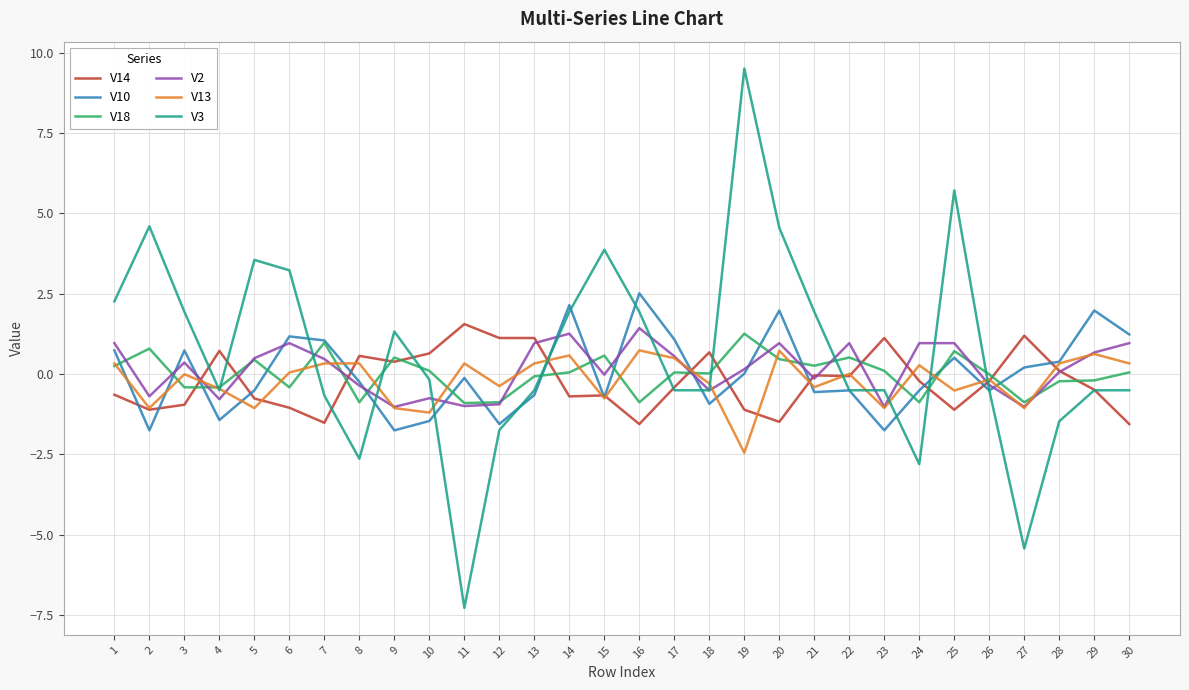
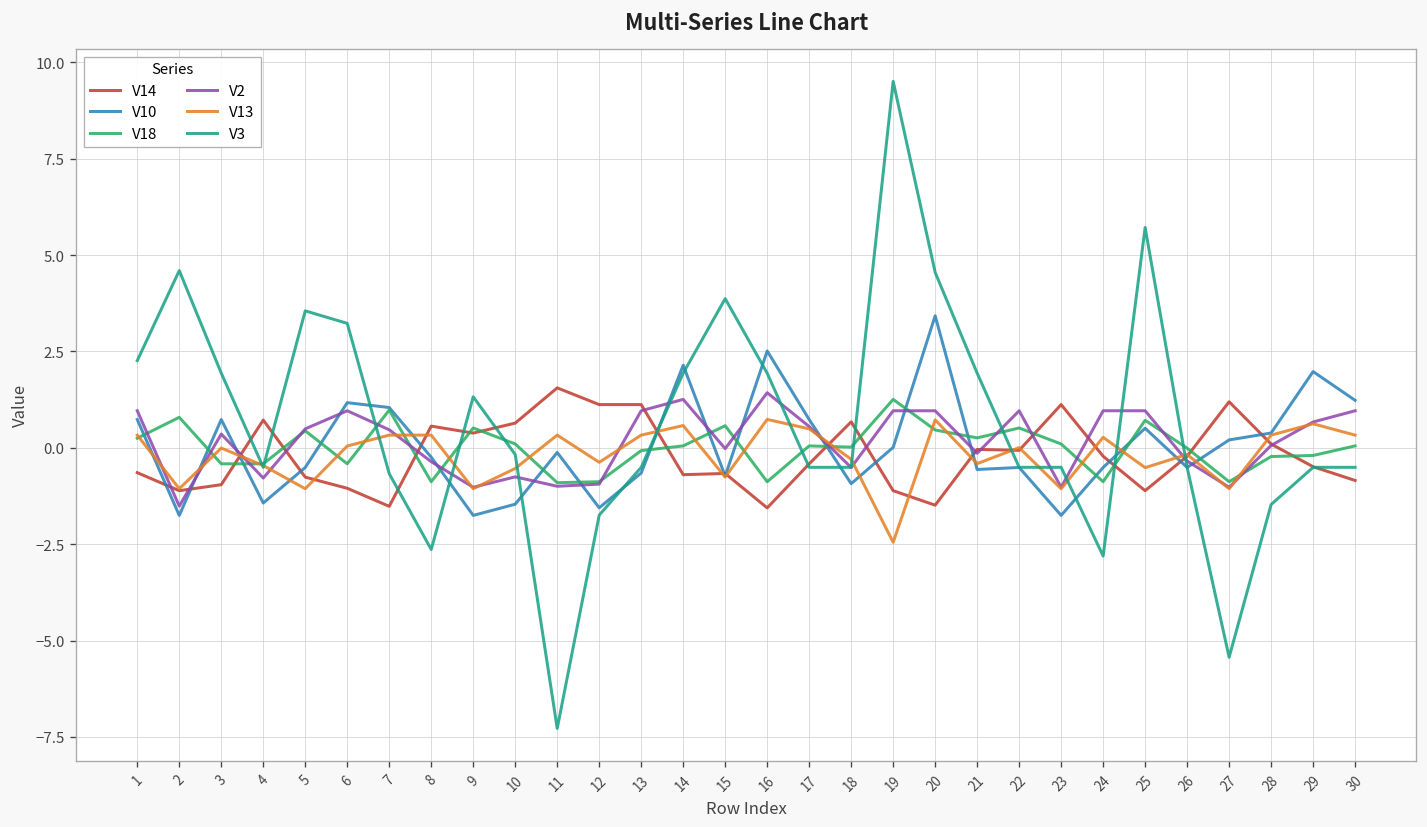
  {
    "V14": {
      "1": -0.6,
      "3": -1.0,
      "4": 0.7,
      "5": -0.8,
      "6": -1.1,
      "7": -1.5,
      "8": 0.6,
      "9": 0.4,
      "10": 0.6,
      "11": 1.6,
      "12": 1.1,
      "13": 1.1,
      "14": -0.7,
      "16": -1.6,
      "17": -0.4,
      "18": 0.7,
      "19": -1.1,
      "20": -1.5,
      "21": 0.0,
      "23": 1.1,
      "24": -0.2,
      "25": -1.1,
      "27": 1.2,
-     "30": -1.6
+     "30": -0.8
    },
    "V10": {
      "1": 0.7,
      "2": -1.8,
      "3": 0.7,
      "4": -1.4,
      "5": -0.5,
      "6": 1.2,
      "8": -0.2,
      "9": -1.8,
      "10": -1.5,
      "11": -0.1,
      "12": -1.6,
      "13": -0.7,
      "14": 2.1,
      "16": 2.5,
-     "17": 1.1,
+     "17": 0.7,
      "18": -0.9,
      "19": 0.0,
-     "20": 2.0,
+     "20": 3.4,
      "21": -0.6,
      "23": -1.8,
      "24": -0.5,
      "25": 0.5,
      "27": 0.2,
      "29": 2.0,
      "30": 1.2
    },
    "V2": {
      "1": 1.0,
-     "2": -0.7,
+     "2": -1.5,
      "3": 0.4,
      "4": -0.8,
      "6": 1.0,
      "7": 0.5,
      "8": -0.4,
      "10": -0.8,
      "11": -1.0,
      "13": 1.0,
      "14": 1.3,
      "15": 0.0,
      "16": 1.4,
-     "19": 0.1,
+     "19": 1.0,
      "20": 1.0,
      "21": -0.1,
      "22": 1.0,
      "24": 1.0,
      "25": 1.0,
      "26": -0.3,
      "30": 1.0
    },
    "V13": {
      "1": 0.3,
      "3": 0.0,
      "5": -1.1,
      "6": 0.0,
      "7": 0.3,
      "8": 0.3,
-     "10": -1.2,
+     "10": -0.5,
      "11": 0.3,
      "12": -0.4,
      "13": 0.3,
      "14": 0.6,
      "16": 0.7,
      "18": -0.3,
      "19": -2.5,
      "20": 0.7,
      "21": -0.4,
      "24": 0.3,
      "25": -0.5,
      "30": 0.3
    }
  }
